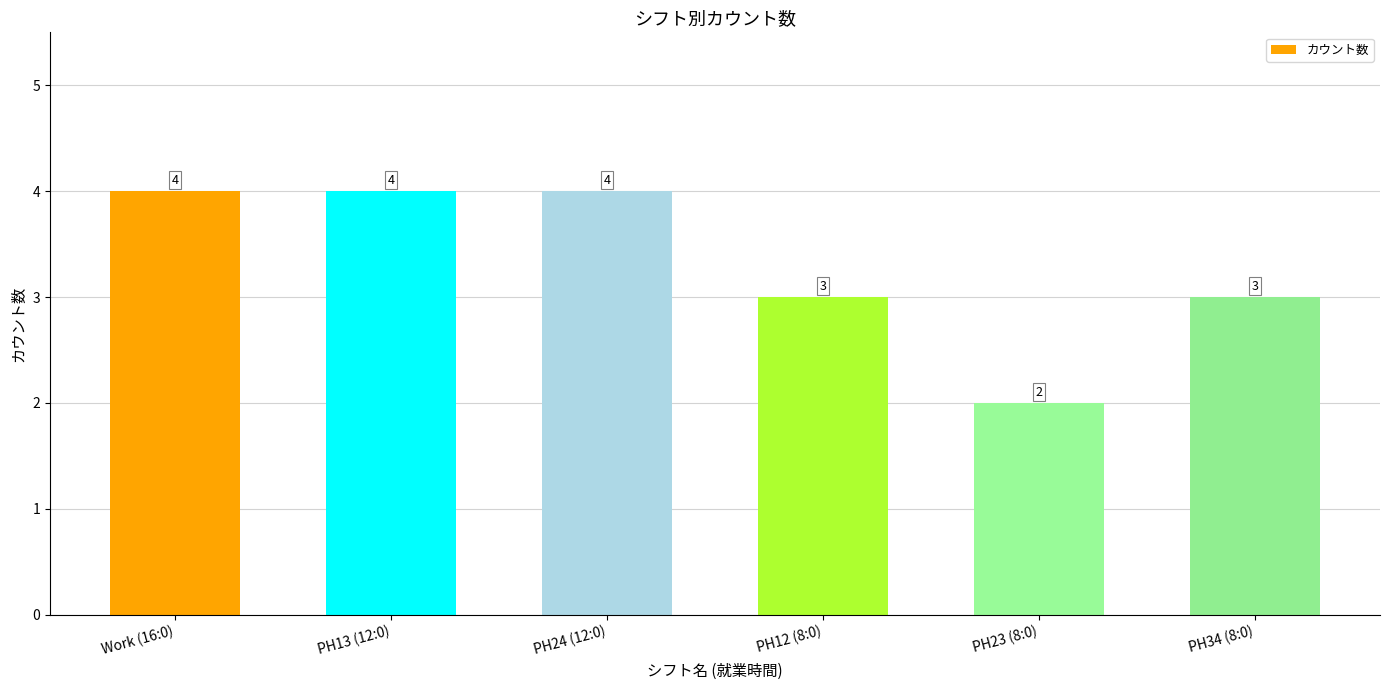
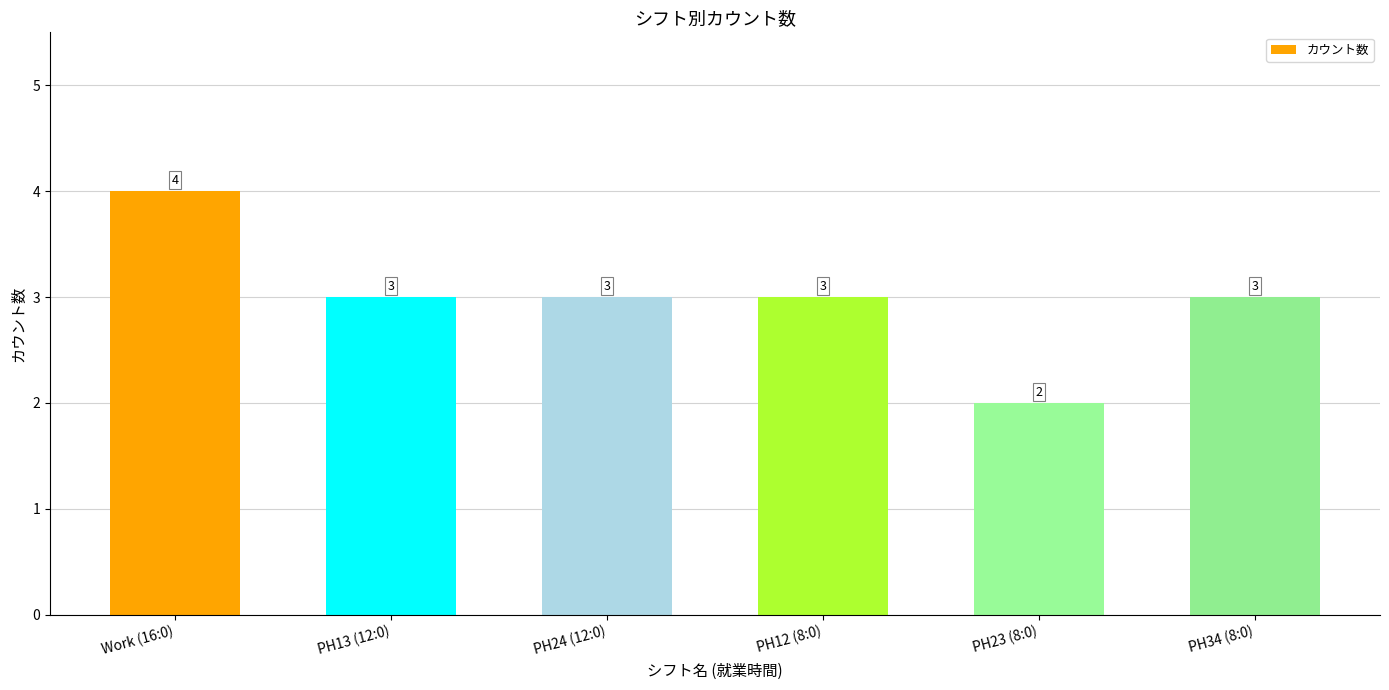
  {
-   "PH13 (12:0)": 4,
-   "PH24 (12:0)": 4
+   "PH13 (12:0)": 3,
+   "PH24 (12:0)": 3
  }
